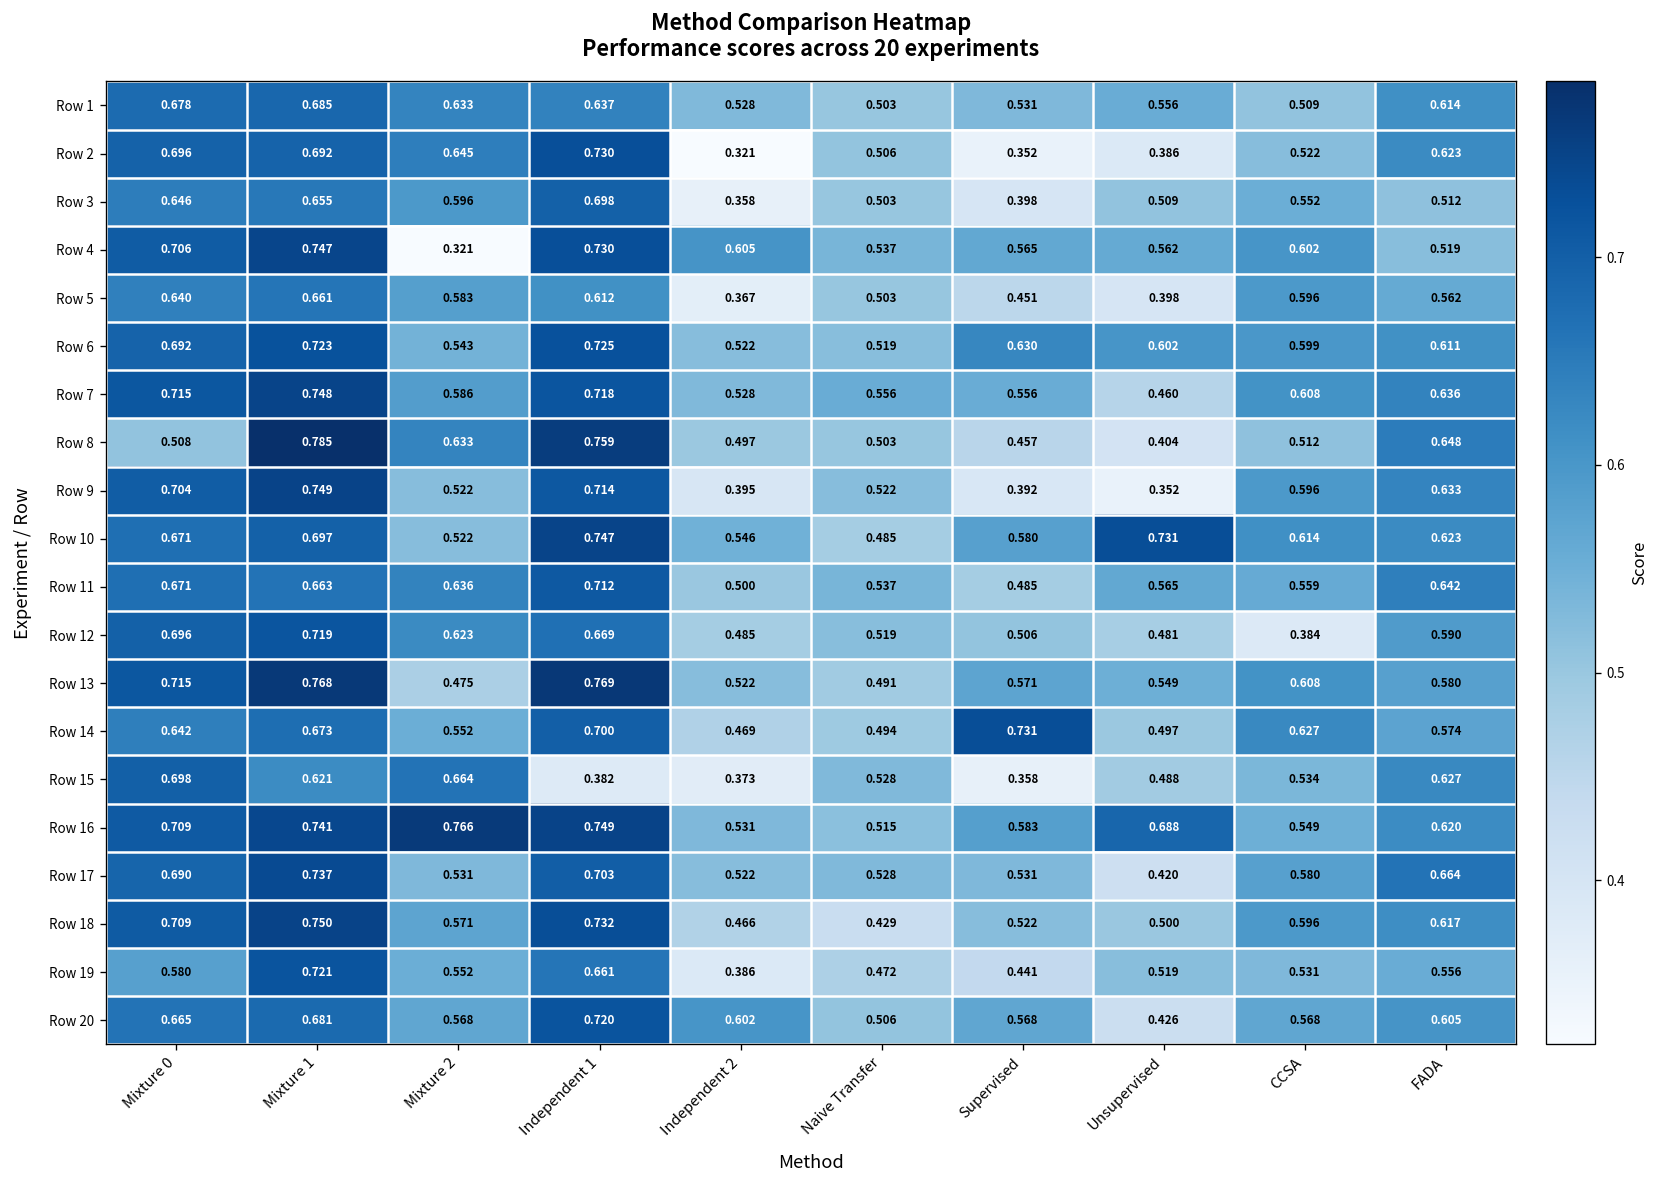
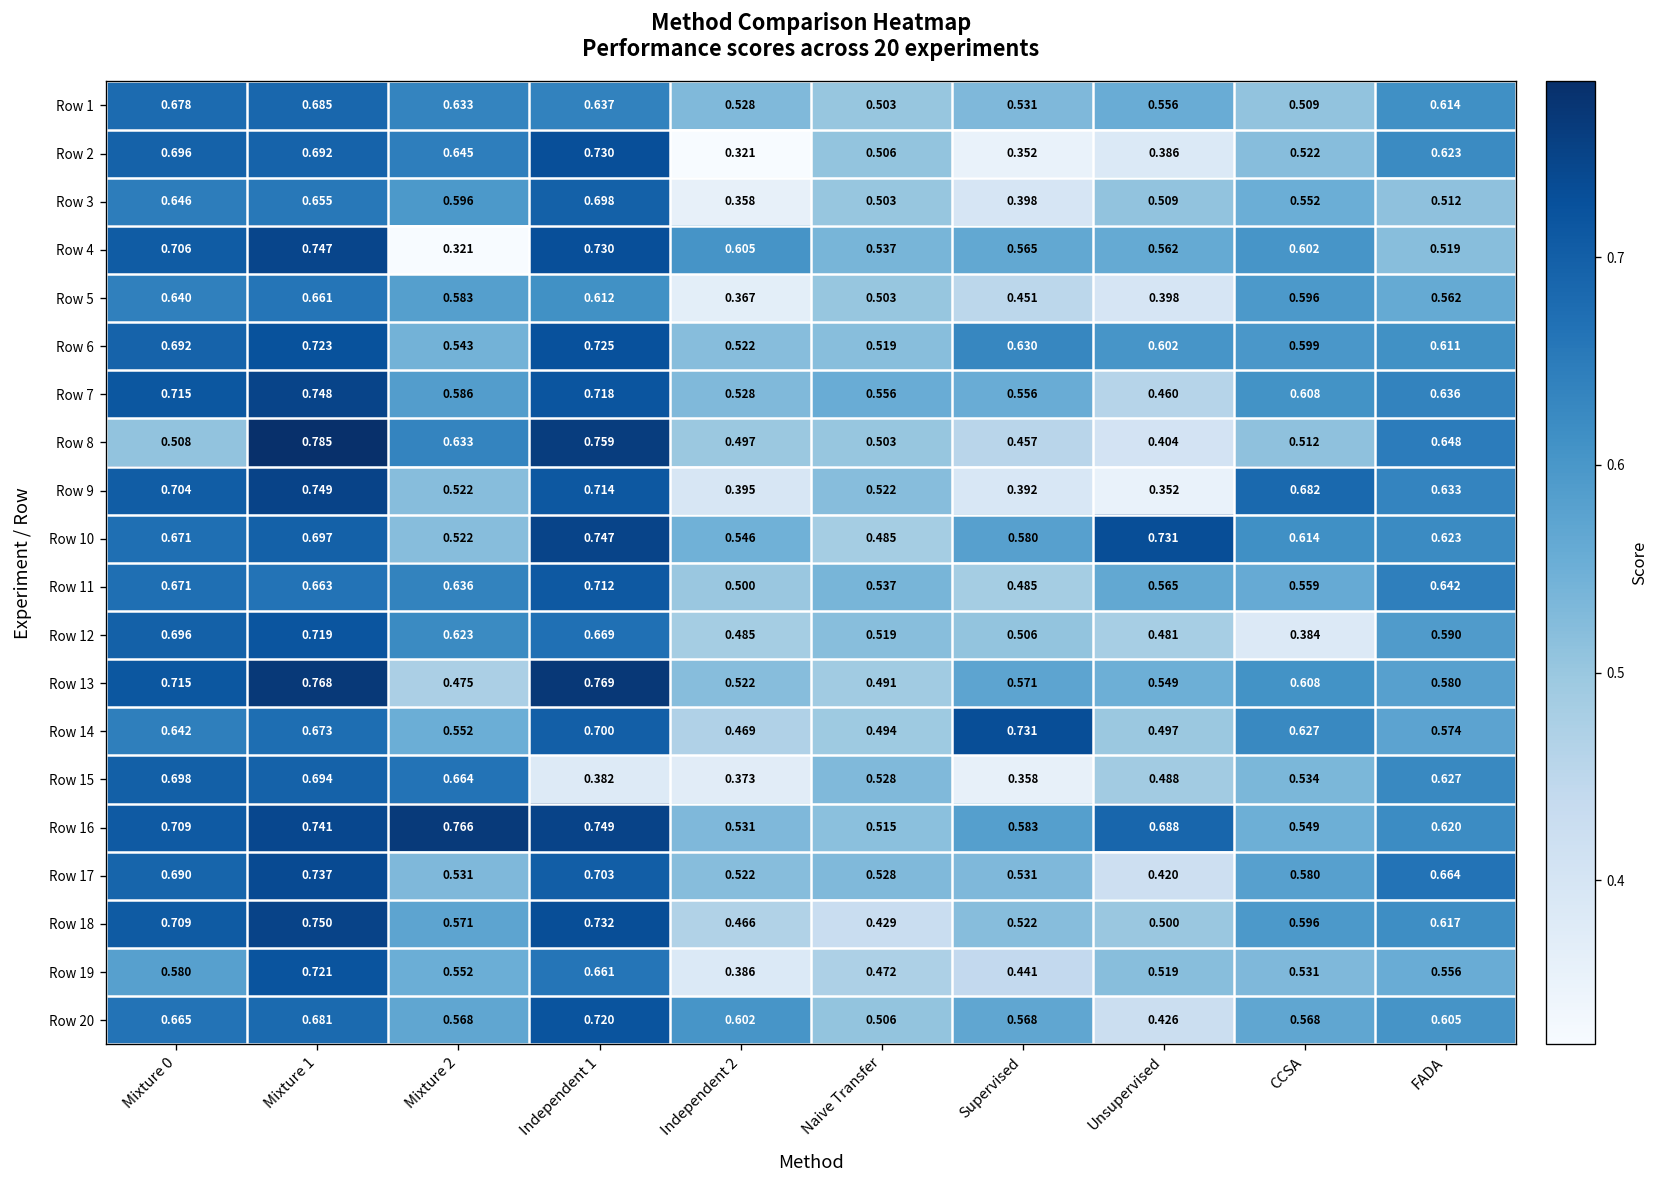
  {
    "Row 1": {
      "Mixture 0": 0.678,
      "Mixture 1": 0.685,
      "Mixture 2": 0.633,
      "Independent 1": 0.637,
      "Independent 2": 0.528,
      "Naive Transfer": 0.503,
      "Supervised": 0.531,
      "Unsupervised": 0.556,
      "CCSA": 0.509,
      "FADA": 0.614
    },
    "Row 2": {
      "Mixture 0": 0.696,
      "Mixture 1": 0.692,
      "Mixture 2": 0.645,
      "Independent 1": 0.730,
      "Independent 2": 0.321,
      "Naive Transfer": 0.506,
      "Supervised": 0.352,
      "Unsupervised": 0.386,
      "CCSA": 0.522,
      "FADA": 0.623
    },
    "Row 3": {
      "Mixture 0": 0.646,
      "Mixture 1": 0.655,
      "Mixture 2": 0.596,
      "Independent 1": 0.698,
      "Independent 2": 0.358,
      "Naive Transfer": 0.503,
      "Supervised": 0.398,
      "Unsupervised": 0.509,
      "CCSA": 0.552,
      "FADA": 0.512
    },
    "Row 4": {
      "Mixture 0": 0.706,
      "Mixture 1": 0.747,
      "Mixture 2": 0.321,
      "Independent 1": 0.730,
      "Independent 2": 0.605,
      "Naive Transfer": 0.537,
      "Supervised": 0.565,
      "Unsupervised": 0.562,
      "CCSA": 0.602,
      "FADA": 0.519
    },
    "Row 5": {
      "Mixture 0": 0.640,
      "Mixture 1": 0.661,
      "Mixture 2": 0.583,
      "Independent 1": 0.612,
      "Independent 2": 0.367,
      "Naive Transfer": 0.503,
      "Supervised": 0.451,
      "Unsupervised": 0.398,
      "CCSA": 0.596,
      "FADA": 0.562
    },
    "Row 6": {
      "Mixture 0": 0.692,
      "Mixture 1": 0.723,
      "Mixture 2": 0.543,
      "Independent 1": 0.725,
      "Independent 2": 0.522,
      "Naive Transfer": 0.519,
      "Supervised": 0.630,
      "Unsupervised": 0.602,
      "CCSA": 0.599,
      "FADA": 0.611
    },
    "Row 7": {
      "Mixture 0": 0.715,
      "Mixture 1": 0.748,
      "Mixture 2": 0.586,
      "Independent 1": 0.718,
      "Independent 2": 0.528,
      "Naive Transfer": 0.556,
      "Supervised": 0.556,
      "Unsupervised": 0.460,
      "CCSA": 0.608,
      "FADA": 0.636
    },
    "Row 8": {
      "Mixture 0": 0.508,
      "Mixture 1": 0.785,
      "Mixture 2": 0.633,
      "Independent 1": 0.759,
      "Independent 2": 0.497,
      "Naive Transfer": 0.503,
      "Supervised": 0.457,
      "Unsupervised": 0.404,
      "CCSA": 0.512,
      "FADA": 0.648
    },
    "Row 9": {
      "Mixture 0": 0.704,
      "Mixture 1": 0.749,
      "Mixture 2": 0.522,
      "Independent 1": 0.714,
      "Independent 2": 0.395,
      "Naive Transfer": 0.522,
      "Supervised": 0.392,
      "Unsupervised": 0.352,
-     "CCSA": 0.596,
+     "CCSA": 0.682,
      "FADA": 0.633
    },
    "Row 10": {
      "Mixture 0": 0.671,
      "Mixture 1": 0.697,
      "Mixture 2": 0.522,
      "Independent 1": 0.747,
      "Independent 2": 0.546,
      "Naive Transfer": 0.485,
      "Supervised": 0.580,
      "Unsupervised": 0.731,
      "CCSA": 0.614,
      "FADA": 0.623
    },
    "Row 11": {
      "Mixture 0": 0.671,
      "Mixture 1": 0.663,
      "Mixture 2": 0.636,
      "Independent 1": 0.712,
      "Independent 2": 0.500,
      "Naive Transfer": 0.537,
      "Supervised": 0.485,
      "Unsupervised": 0.565,
      "CCSA": 0.559,
      "FADA": 0.642
    },
    "Row 12": {
      "Mixture 0": 0.696,
      "Mixture 1": 0.719,
      "Mixture 2": 0.623,
      "Independent 1": 0.669,
      "Independent 2": 0.485,
      "Naive Transfer": 0.519,
      "Supervised": 0.506,
      "Unsupervised": 0.481,
      "CCSA": 0.384,
      "FADA": 0.590
    },
    "Row 13": {
      "Mixture 0": 0.715,
      "Mixture 1": 0.768,
      "Mixture 2": 0.475,
      "Independent 1": 0.769,
      "Independent 2": 0.522,
      "Naive Transfer": 0.491,
      "Supervised": 0.571,
      "Unsupervised": 0.549,
      "CCSA": 0.608,
      "FADA": 0.580
    },
    "Row 14": {
      "Mixture 0": 0.642,
      "Mixture 1": 0.673,
      "Mixture 2": 0.552,
      "Independent 1": 0.700,
      "Independent 2": 0.469,
      "Naive Transfer": 0.494,
      "Supervised": 0.731,
      "Unsupervised": 0.497,
      "CCSA": 0.627,
      "FADA": 0.574
    },
    "Row 15": {
      "Mixture 0": 0.698,
-     "Mixture 1": 0.621,
+     "Mixture 1": 0.694,
      "Mixture 2": 0.664,
      "Independent 1": 0.382,
      "Independent 2": 0.373,
      "Naive Transfer": 0.528,
      "Supervised": 0.358,
      "Unsupervised": 0.488,
      "CCSA": 0.534,
      "FADA": 0.627
    },
    "Row 16": {
      "Mixture 0": 0.709,
      "Mixture 1": 0.741,
      "Mixture 2": 0.766,
      "Independent 1": 0.749,
      "Independent 2": 0.531,
      "Naive Transfer": 0.515,
      "Supervised": 0.583,
      "Unsupervised": 0.688,
      "CCSA": 0.549,
      "FADA": 0.620
    },
    "Row 17": {
      "Mixture 0": 0.690,
      "Mixture 1": 0.737,
      "Mixture 2": 0.531,
      "Independent 1": 0.703,
      "Independent 2": 0.522,
      "Naive Transfer": 0.528,
      "Supervised": 0.531,
      "Unsupervised": 0.420,
      "CCSA": 0.580,
      "FADA": 0.664
    },
    "Row 18": {
      "Mixture 0": 0.709,
      "Mixture 1": 0.750,
      "Mixture 2": 0.571,
      "Independent 1": 0.732,
      "Independent 2": 0.466,
      "Naive Transfer": 0.429,
      "Supervised": 0.522,
      "Unsupervised": 0.500,
      "CCSA": 0.596,
      "FADA": 0.617
    },
    "Row 19": {
      "Mixture 0": 0.580,
      "Mixture 1": 0.721,
      "Mixture 2": 0.552,
      "Independent 1": 0.661,
      "Independent 2": 0.386,
      "Naive Transfer": 0.472,
      "Supervised": 0.441,
      "Unsupervised": 0.519,
      "CCSA": 0.531,
      "FADA": 0.556
    },
    "Row 20": {
      "Mixture 0": 0.665,
      "Mixture 1": 0.681,
      "Mixture 2": 0.568,
      "Independent 1": 0.720,
      "Independent 2": 0.602,
      "Naive Transfer": 0.506,
      "Supervised": 0.568,
      "Unsupervised": 0.426,
      "CCSA": 0.568,
      "FADA": 0.605
    }
  }
